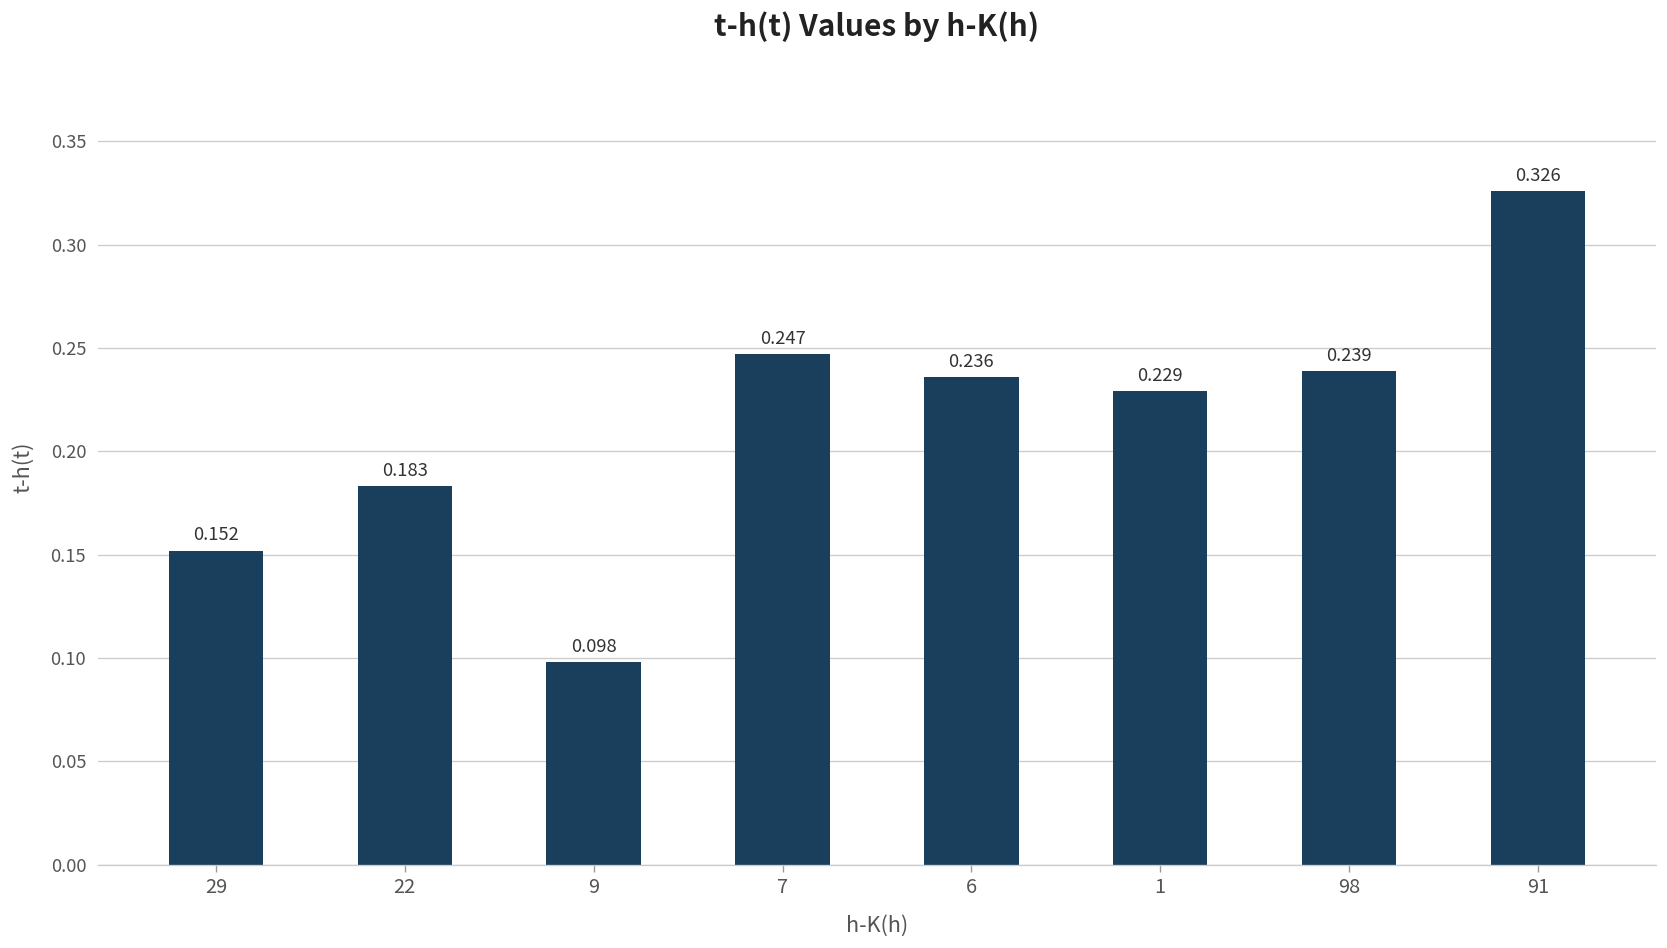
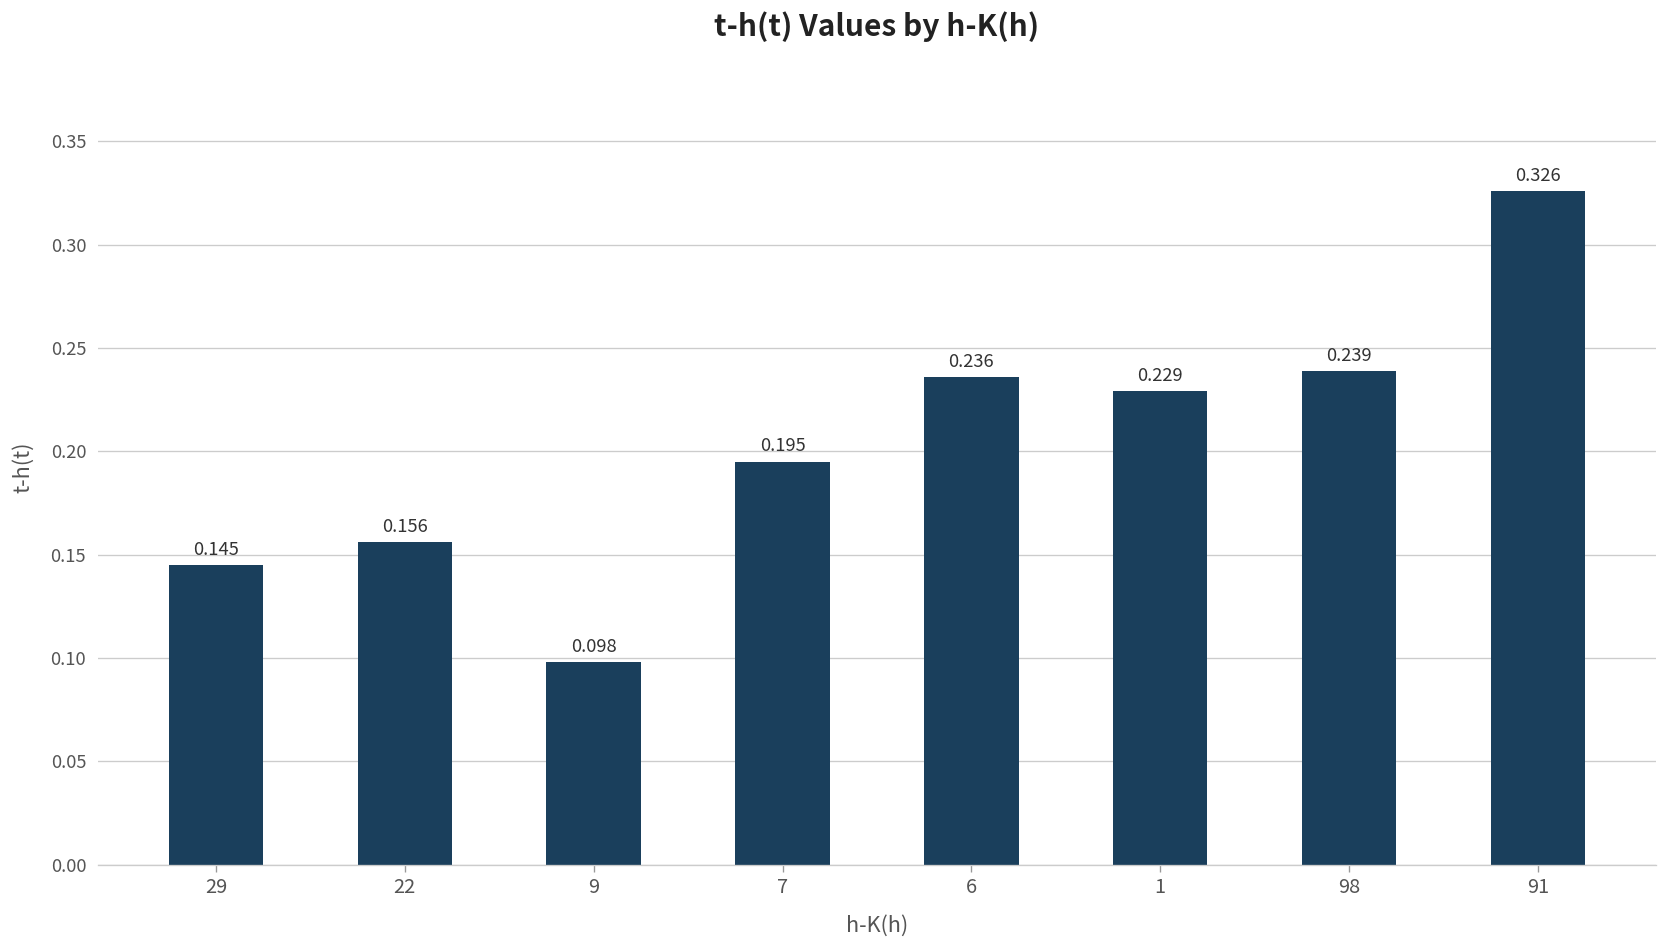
  {
-   "29": 0.152,
-   "22": 0.183,
+   "29": 0.145,
+   "22": 0.156,
    "9": 0.098,
-   "7": 0.247,
+   "7": 0.195,
    "6": 0.236,
    "1": 0.229,
    "98": 0.239,
    "91": 0.326
  }
